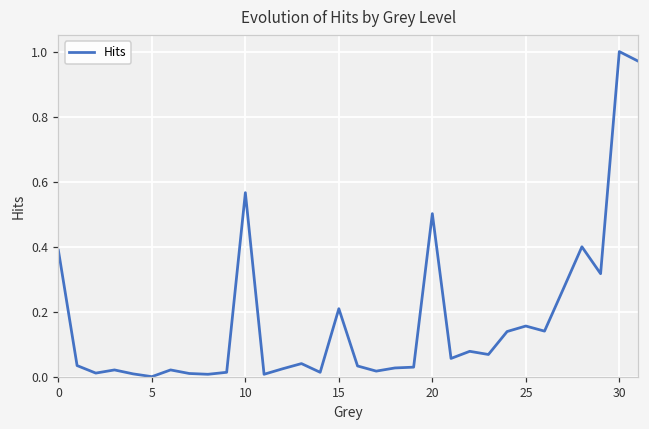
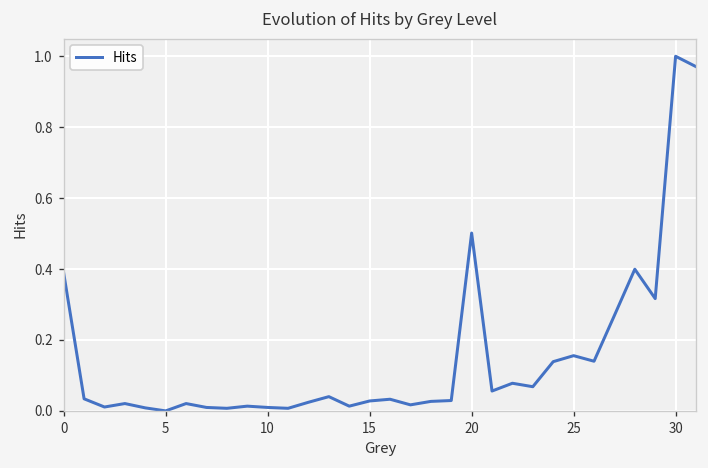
  {
    "0": 0.39,
    "5": 0.00,
-   "10": 0.57,
-   "15": 0.21,
+   "10": 0.01,
+   "15": 0.03,
    "20": 0.50,
    "25": 0.16,
    "30": 1.00
  }
